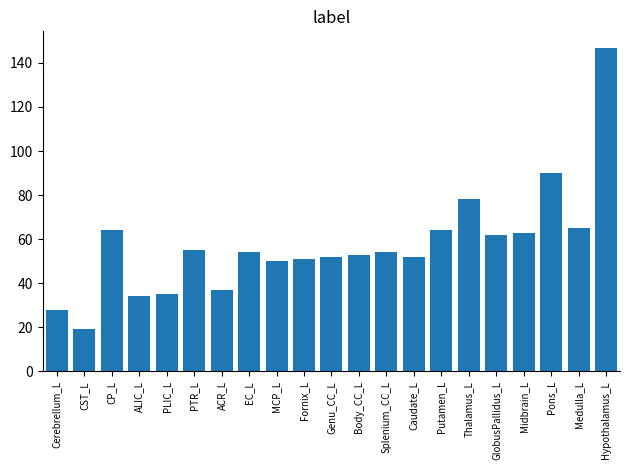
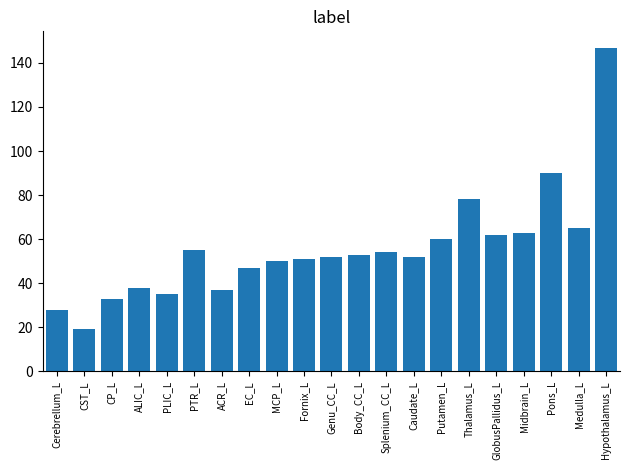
  {
    "Cerebrellum_L": 28,
    "CST_L": 19,
-   "CP_L": 64,
-   "ALIC_L": 34,
+   "CP_L": 33,
+   "ALIC_L": 38,
    "PLIC_L": 35,
    "PTR_L": 55,
    "ACR_L": 37,
-   "EC_L": 54,
+   "EC_L": 47,
    "MCP_L": 50,
    "Fornix_L": 51,
    "Genu_CC_L": 52,
    "Body_CC_L": 53,
    "Splenium_CC_L": 54,
    "Caudate_L": 52,
-   "Putamen_L": 64,
+   "Putamen_L": 60,
    "Thalamus_L": 78,
    "GlobusPallidus_L": 62,
    "Midbrain_L": 63,
    "Pons_L": 90,
    "Medulla_L": 65,
    "Hypothalamus_L": 147
  }
